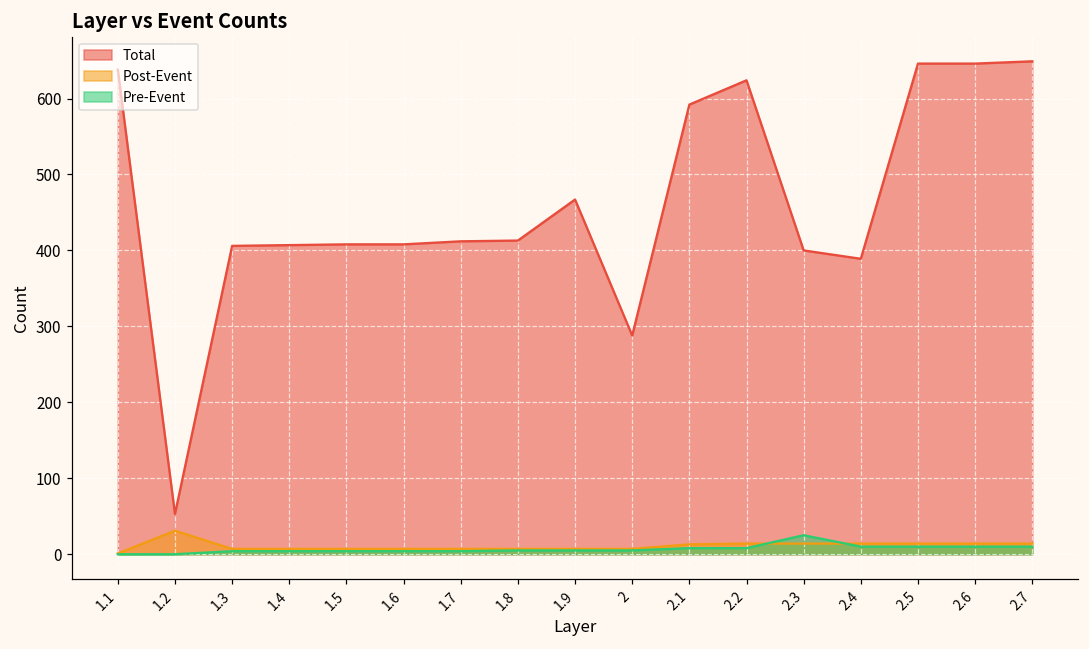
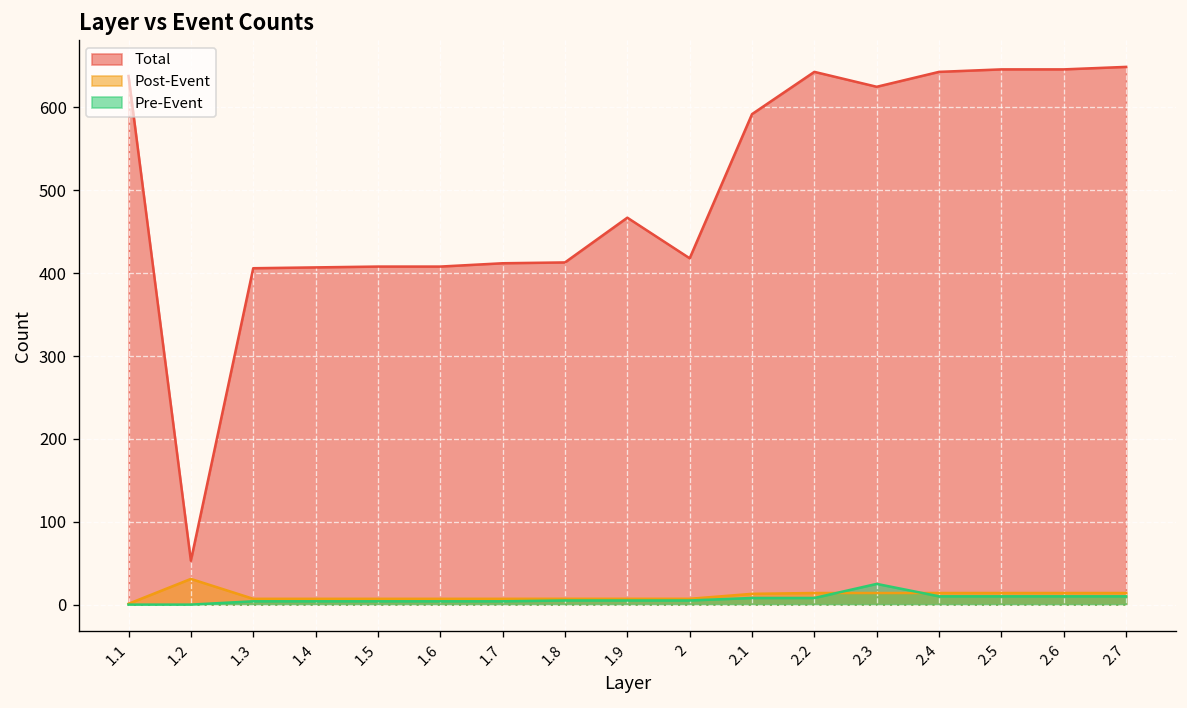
  {
    "Total": {
      "1.2": 50,
      "1.3": 410,
      "1.4": 410,
      "1.5": 410,
      "1.6": 410,
      "1.7": 410,
      "1.8": 410,
      "1.9": 470,
-     "2": 290,
+     "2": 420,
      "2.1": 590,
-     "2.2": 620,
-     "2.3": 400,
-     "2.4": 390,
+     "2.2": 640,
+     "2.3": 630,
+     "2.4": 640,
      "2.5": 650,
      "2.6": 650,
      "2.7": 650
    },
    "Post-Event": {
      "1.2": 30,
      "2.1": 10,
      "2.2": 10,
      "2.3": 10,
      "2.4": 10,
      "2.5": 10,
      "2.6": 10,
      "2.7": 10
    },
    "Pre-Event": {
      "1.2": 0,
      "2.1": 10,
      "2.2": 10,
      "2.3": 30,
      "2.4": 10,
      "2.5": 10,
      "2.6": 10,
      "2.7": 10
    }
  }
